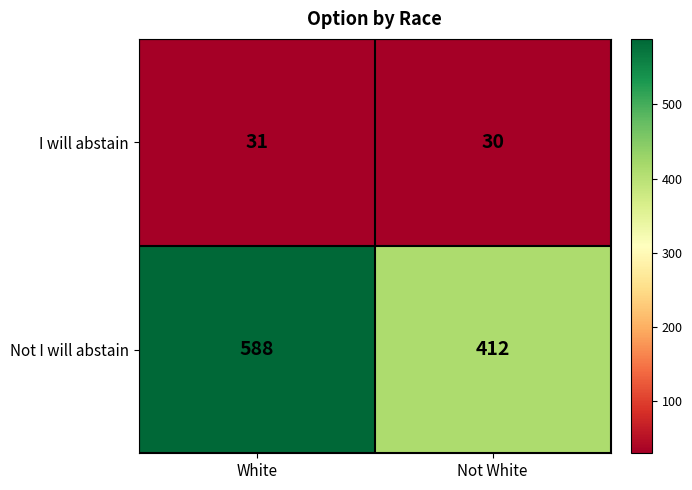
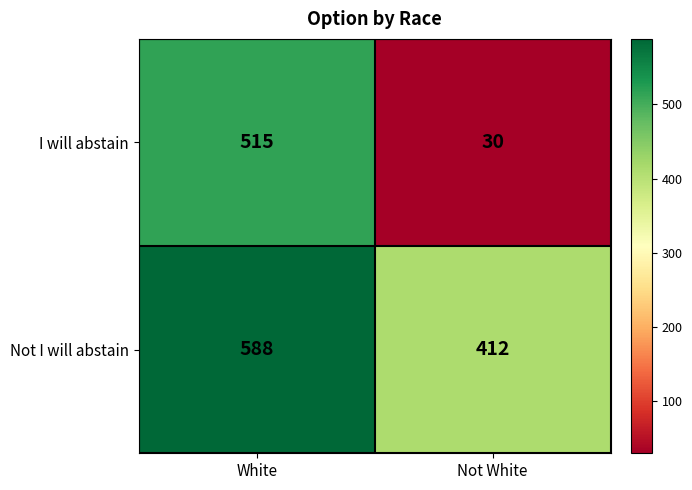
  {
    "I will abstain": {
-     "White": 31,
+     "White": 515,
      "Not White": 30
    },
    "Not I will abstain": {
      "White": 588,
      "Not White": 412
    }
  }
